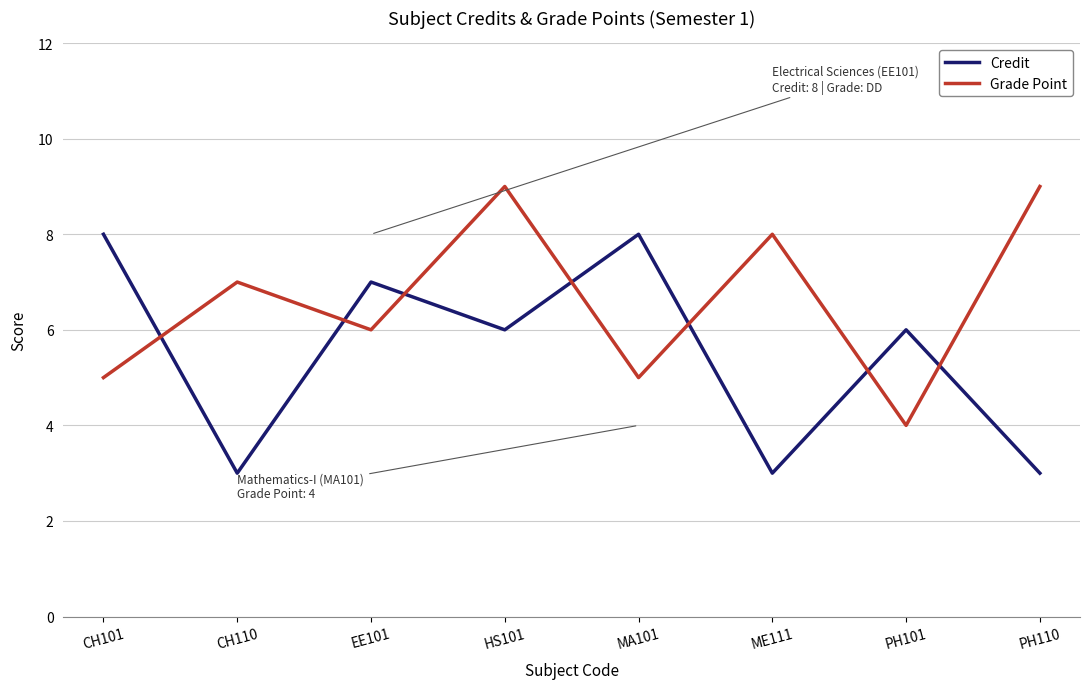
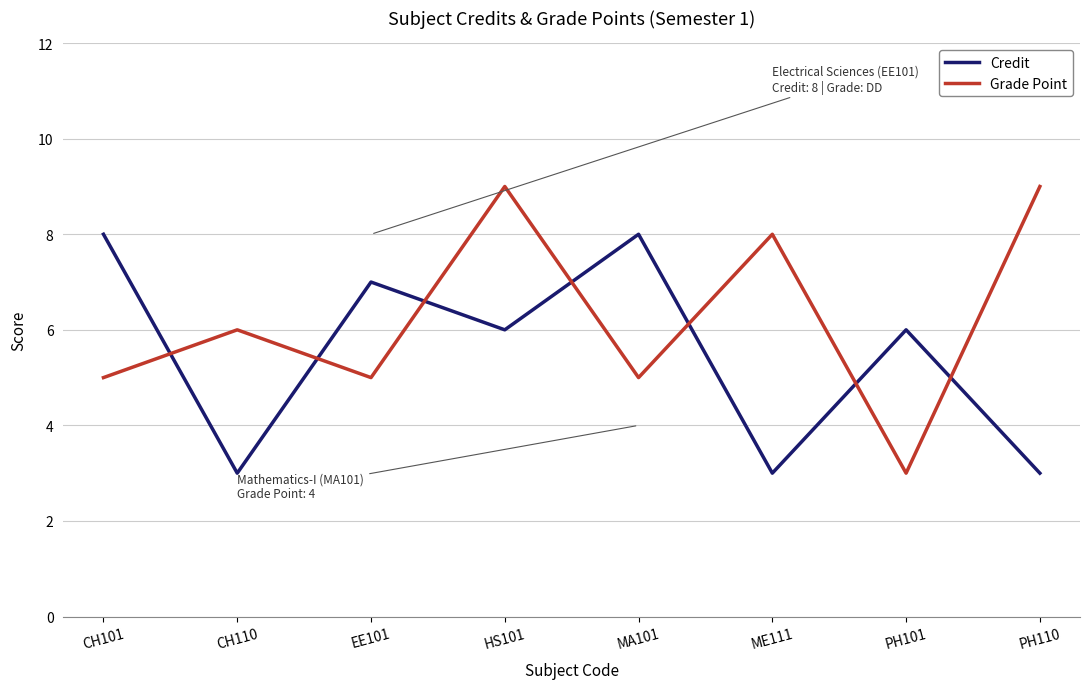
  {
    "Credit": {
      "CH101": 8,
      "EE101": 7,
      "HS101": 6,
      "MA101": 8,
      "ME111": 3,
      "PH101": 6,
      "PH110": 3
    },
    "Grade Point": {
      "CH101": 5,
-     "CH110": 7,
-     "EE101": 6,
+     "CH110": 6,
+     "EE101": 5,
      "MA101": 5,
      "ME111": 8,
-     "PH101": 4,
+     "PH101": 3,
      "PH110": 9
    }
  }
